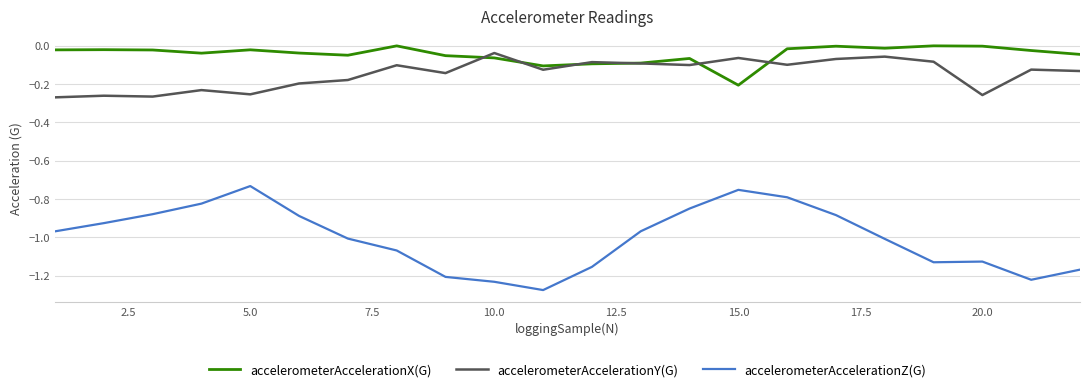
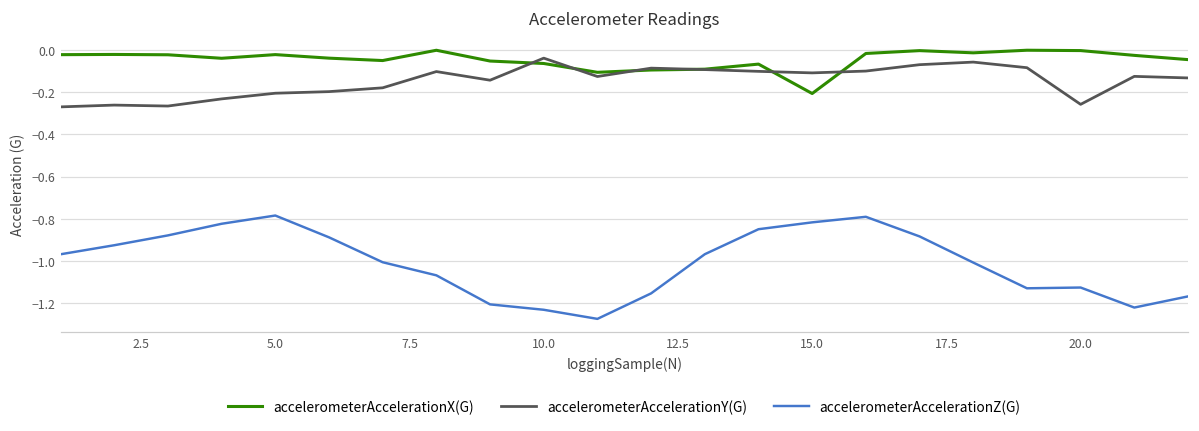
  {
    "accelerometerAccelerationX(G)": {
      "5.0": -0.02,
      "10.0": -0.06,
      "15.0": -0.21,
      "20.0": 0.00
    },
    "accelerometerAccelerationY(G)": {
-     "5.0": -0.25,
+     "5.0": -0.20,
      "10.0": -0.04,
-     "15.0": -0.06,
+     "15.0": -0.11,
      "20.0": -0.26
    },
    "accelerometerAccelerationZ(G)": {
-     "5.0": -0.73,
+     "5.0": -0.78,
      "10.0": -1.23,
-     "15.0": -0.75,
+     "15.0": -0.82,
      "20.0": -1.13
    }
  }
